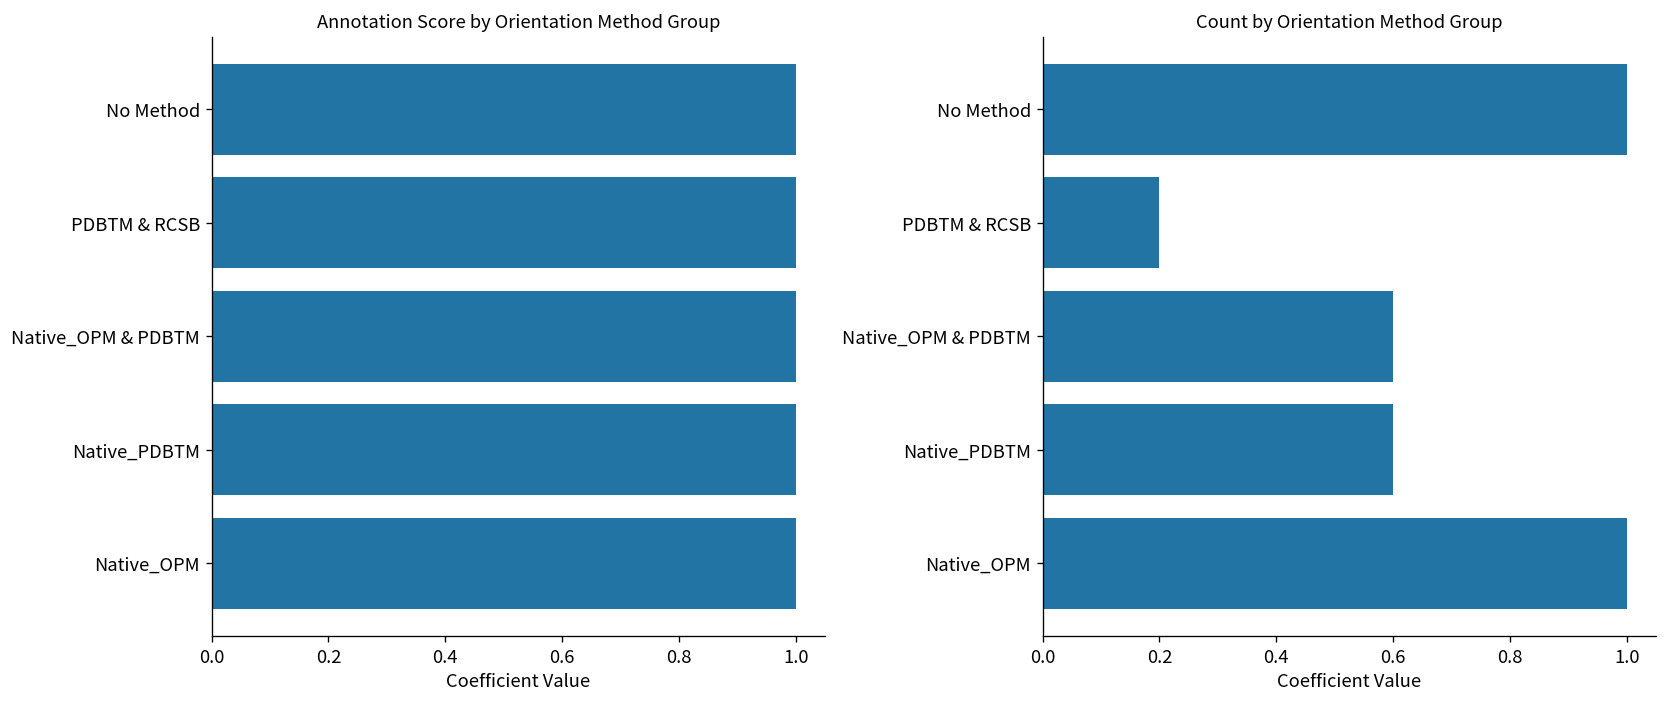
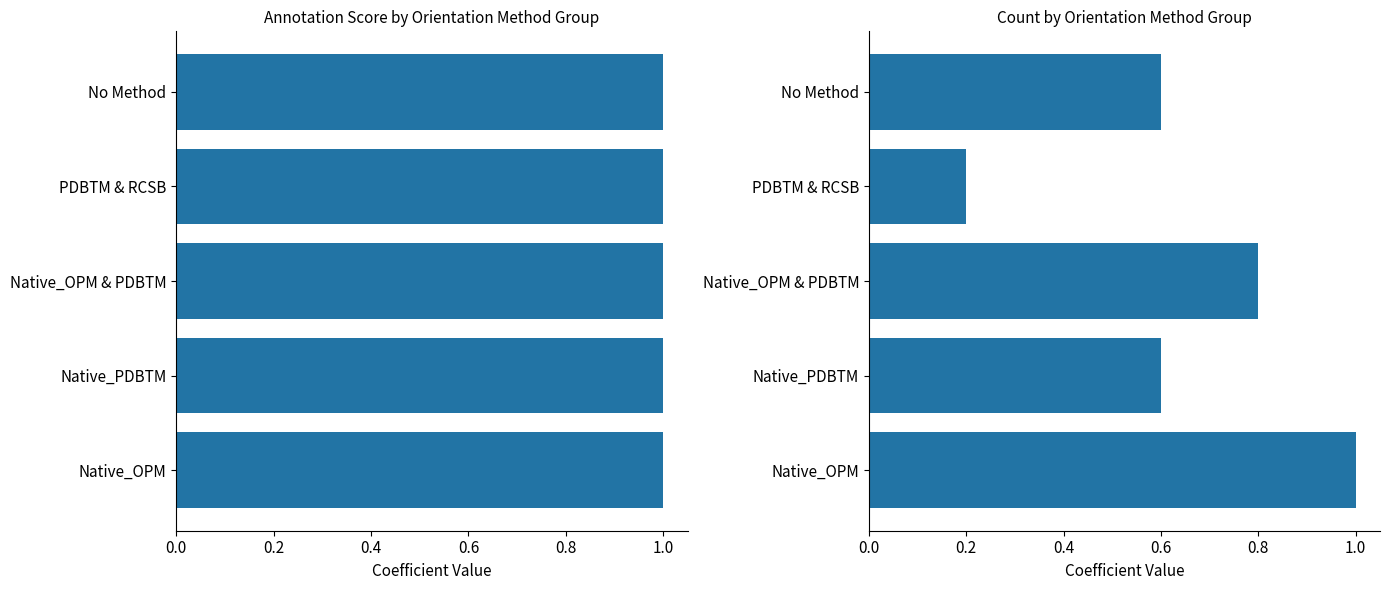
  {
    "Annotation Score by Orientation Method Group": {
      "No Method": 1.00,
      "PDBTM & RCSB": 1.00,
      "Native_OPM & PDBTM": 1.00,
      "Native_PDBTM": 1.00,
      "Native_OPM": 1.00
    },
    "Count by Orientation Method Group": {
-     "No Method": 1.00,
+     "No Method": 0.60,
      "PDBTM & RCSB": 0.20,
-     "Native_OPM & PDBTM": 0.60,
+     "Native_OPM & PDBTM": 0.80,
      "Native_PDBTM": 0.60,
      "Native_OPM": 1.00
    }
  }
